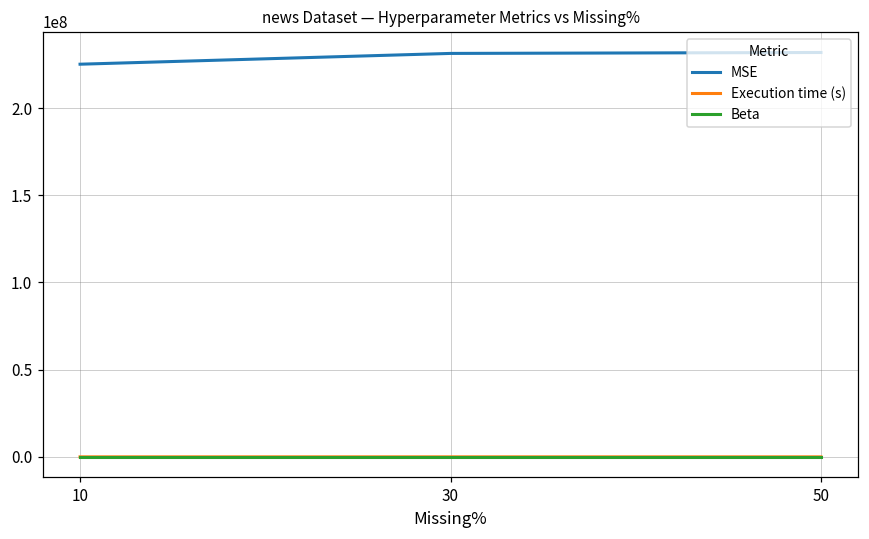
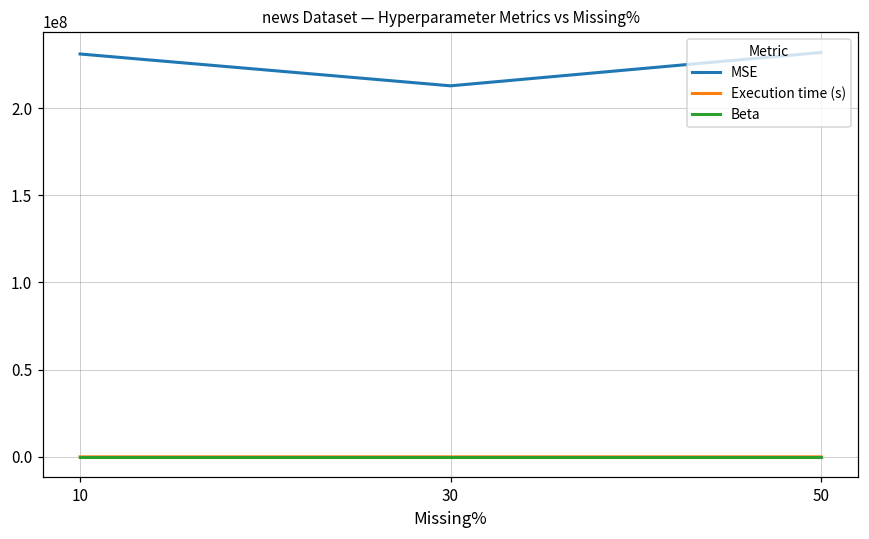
  {
    "MSE": {
-     "10": 225000000,
-     "30": 231000000
+     "10": 231000000,
+     "30": 213000000
    },
    "Beta": {
      "10": 0,
      "30": 0,
      "50": 0
    }
  }
